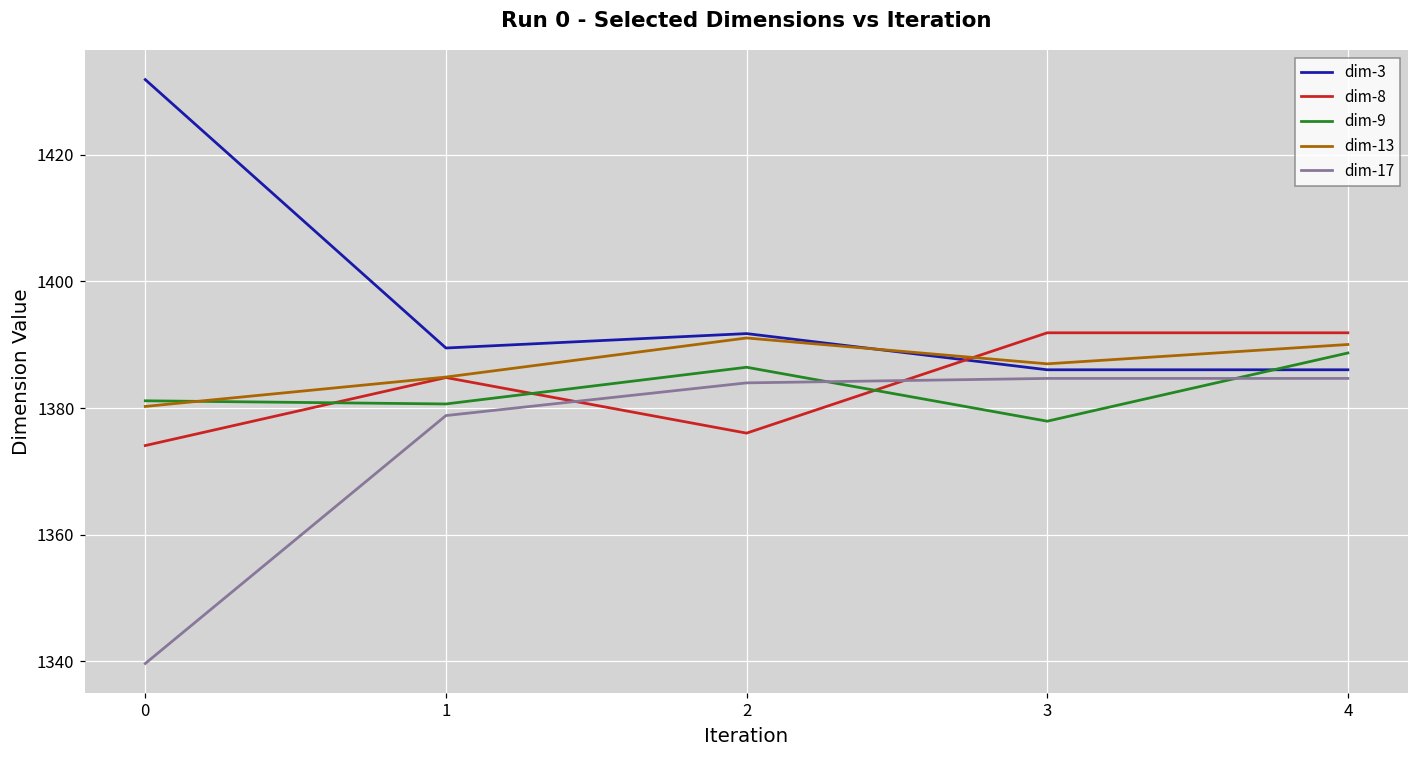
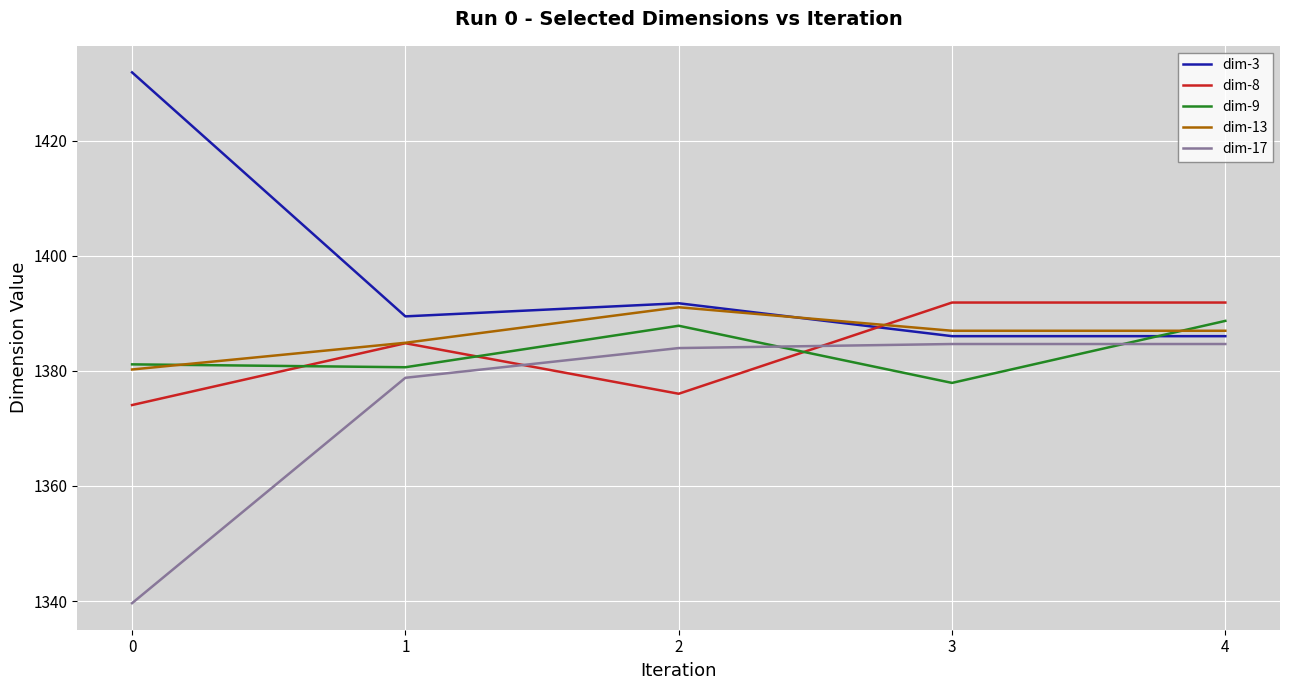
  {
    "dim-3": {
      "0": 1432,
      "1": 1389,
      "2": 1392,
      "3": 1386,
      "4": 1386
    },
    "dim-8": {
      "0": 1374,
      "2": 1376,
      "3": 1392,
      "4": 1392
    },
    "dim-9": {
      "0": 1381,
      "1": 1381,
-     "2": 1386,
+     "2": 1388,
      "3": 1378,
      "4": 1389
    },
    "dim-13": {
      "0": 1380,
      "2": 1391,
      "3": 1387,
-     "4": 1390
+     "4": 1387
    },
    "dim-17": {
      "0": 1340,
      "1": 1379,
      "2": 1384,
      "3": 1385,
      "4": 1385
    }
  }
